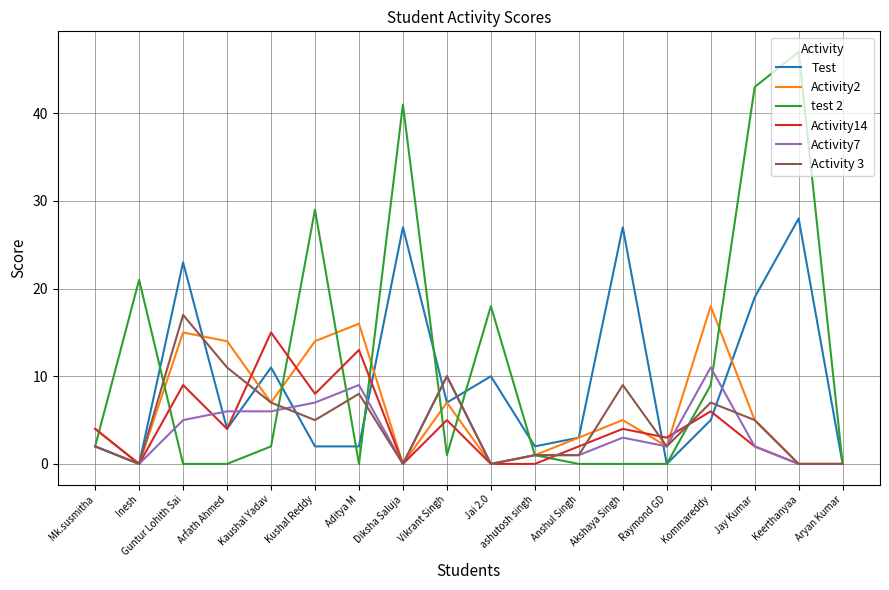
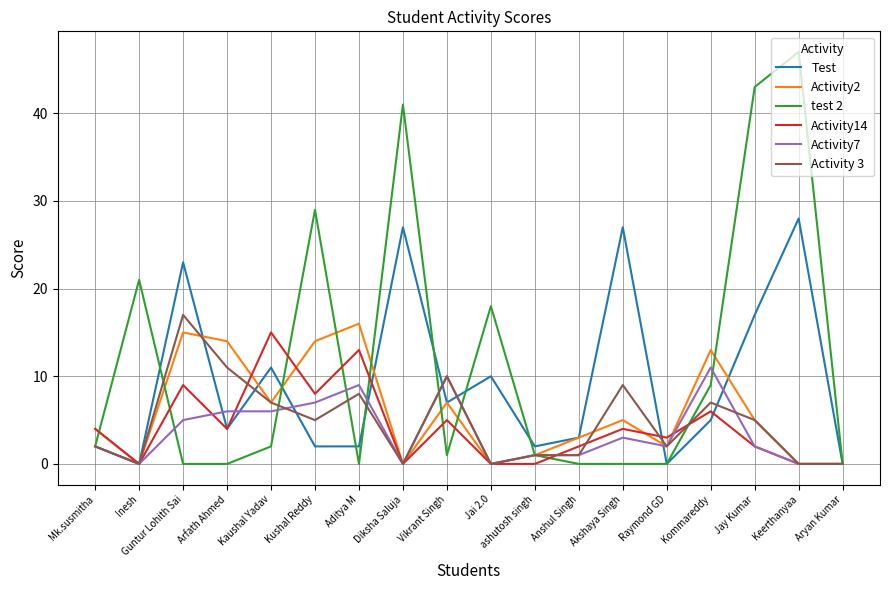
  {
    "Test": {
      "Guntur Lohith Sai": 23,
      "Kaushal Yadav": 11,
      "Kushal Reddy": 2,
      "Aditya M": 2,
      "Diksha Saluja": 27,
      "Jai 2.0": 10,
      "ashutosh singh": 2,
      "Akshaya Singh": 27,
      "Kommareddy": 5,
-     "Jay Kumar": 19,
+     "Jay Kumar": 17,
      "Keerthanyaa": 28
    },
    "Activity2": {
      "Guntur Lohith Sai": 15,
      "Arfath Ahmed": 14,
      "Kushal Reddy": 14,
      "Aditya M": 16,
      "Akshaya Singh": 5,
-     "Kommareddy": 18
+     "Kommareddy": 13
    },
    "test 2": {
      "Inesh": 21,
      "Guntur Lohith Sai": 0,
      "Arfath Ahmed": 0,
      "Kaushal Yadav": 2,
      "Kushal Reddy": 29,
      "Aditya M": 0,
      "Diksha Saluja": 41,
      "Vikrant Singh": 1,
      "Jai 2.0": 18,
      "Anshul Singh": 0,
      "Akshaya Singh": 0,
      "Kommareddy": 9,
      "Jay Kumar": 43
    },
    "Activity14": {
      "Guntur Lohith Sai": 9,
      "Kaushal Yadav": 15,
      "Kushal Reddy": 8,
      "Aditya M": 13,
      "Vikrant Singh": 5,
      "ashutosh singh": 0,
      "Anshul Singh": 2,
      "Akshaya Singh": 4,
      "Raymond GD": 3,
      "Kommareddy": 6
    },
    "Activity7": {
      "Guntur Lohith Sai": 5,
      "Arfath Ahmed": 6,
      "Kaushal Yadav": 6,
      "Kushal Reddy": 7,
      "Aditya M": 9,
      "Akshaya Singh": 3,
      "Kommareddy": 11
    },
    "Activity 3": {
      "Guntur Lohith Sai": 17,
      "Arfath Ahmed": 11,
      "Kushal Reddy": 5,
      "Aditya M": 8,
      "Akshaya Singh": 9,
      "Kommareddy": 7
    }
  }
